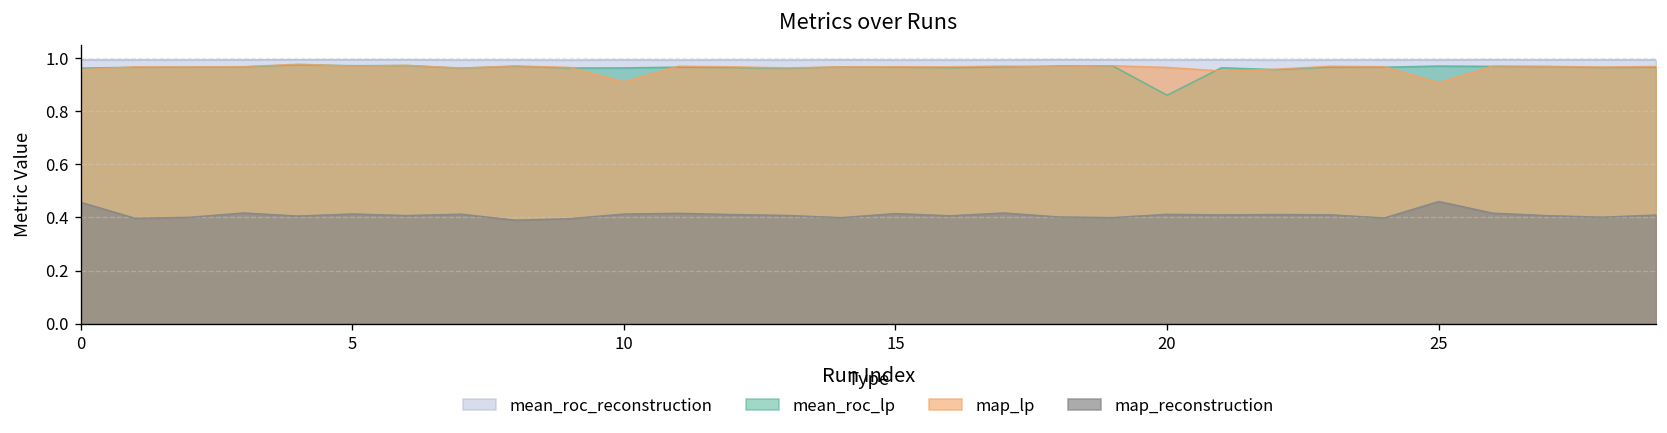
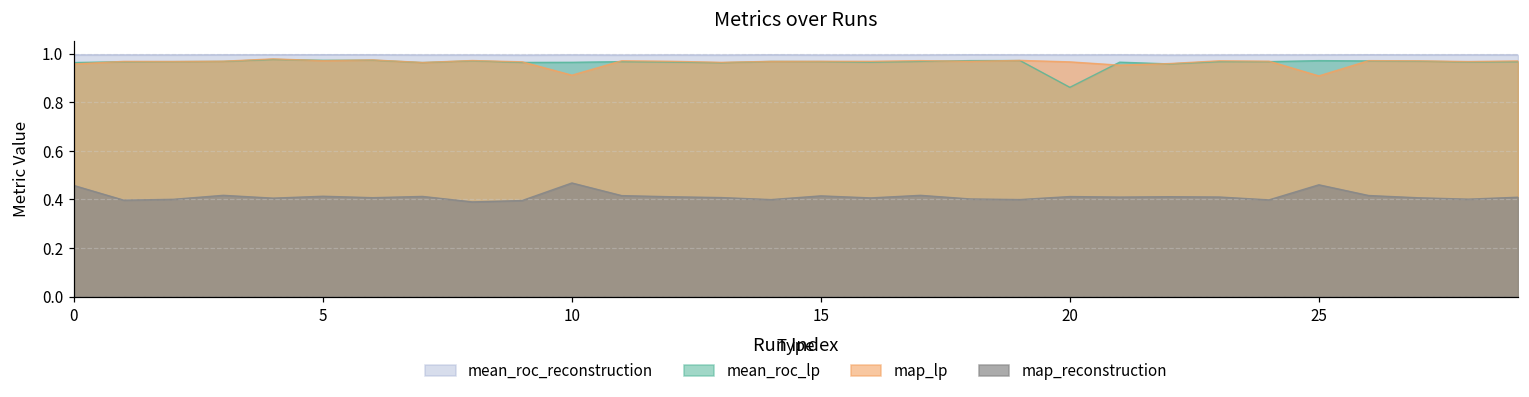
  {
    "mean_roc_reconstruction": {
      "0": 0.99,
      "5": 1.00,
      "10": 0.99,
      "15": 0.99,
      "20": 0.99,
      "25": 0.99
    },
    "mean_roc_lp": {
      "10": 0.96,
      "20": 0.86,
      "25": 0.97
    },
    "map_lp": {
      "10": 0.91,
      "20": 0.97,
      "25": 0.91
    },
    "map_reconstruction": {
      "0": 0.46,
      "5": 0.41,
-     "10": 0.41,
+     "10": 0.47,
      "15": 0.41,
      "20": 0.41,
      "25": 0.46
    }
  }
